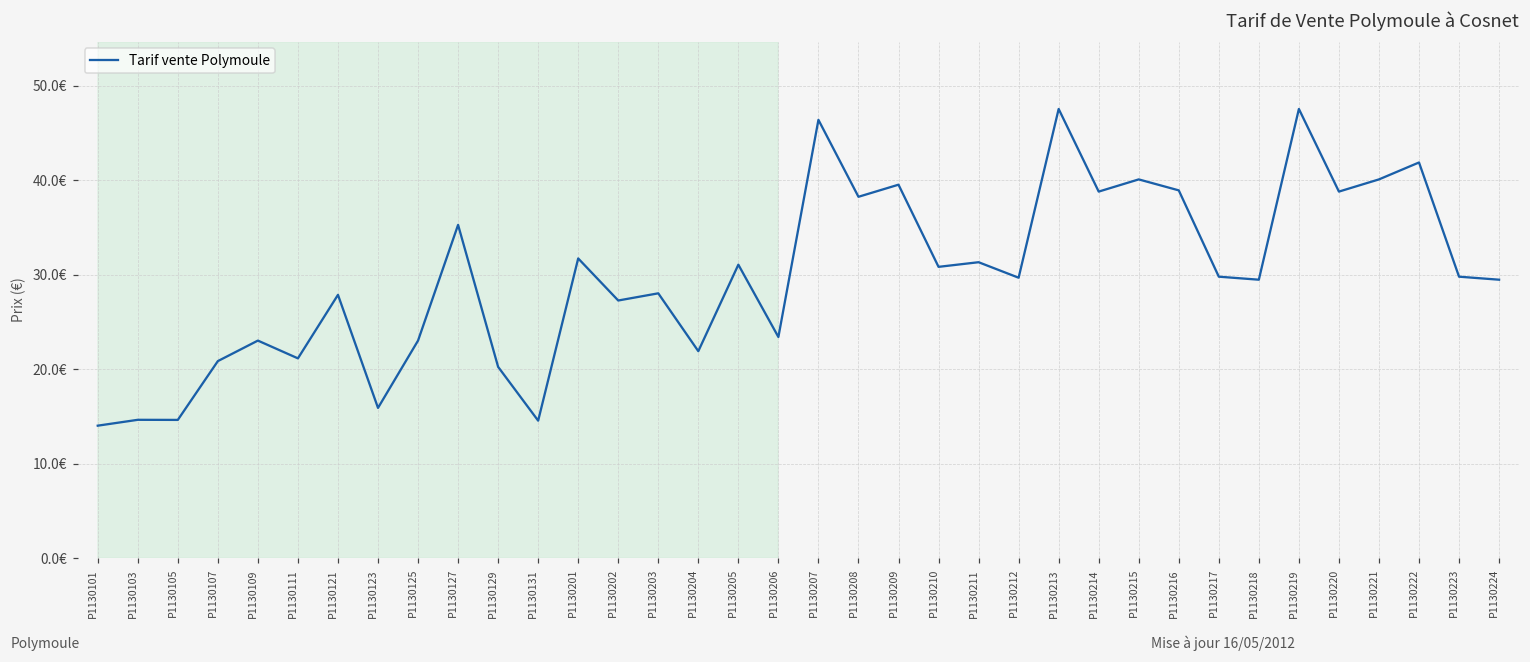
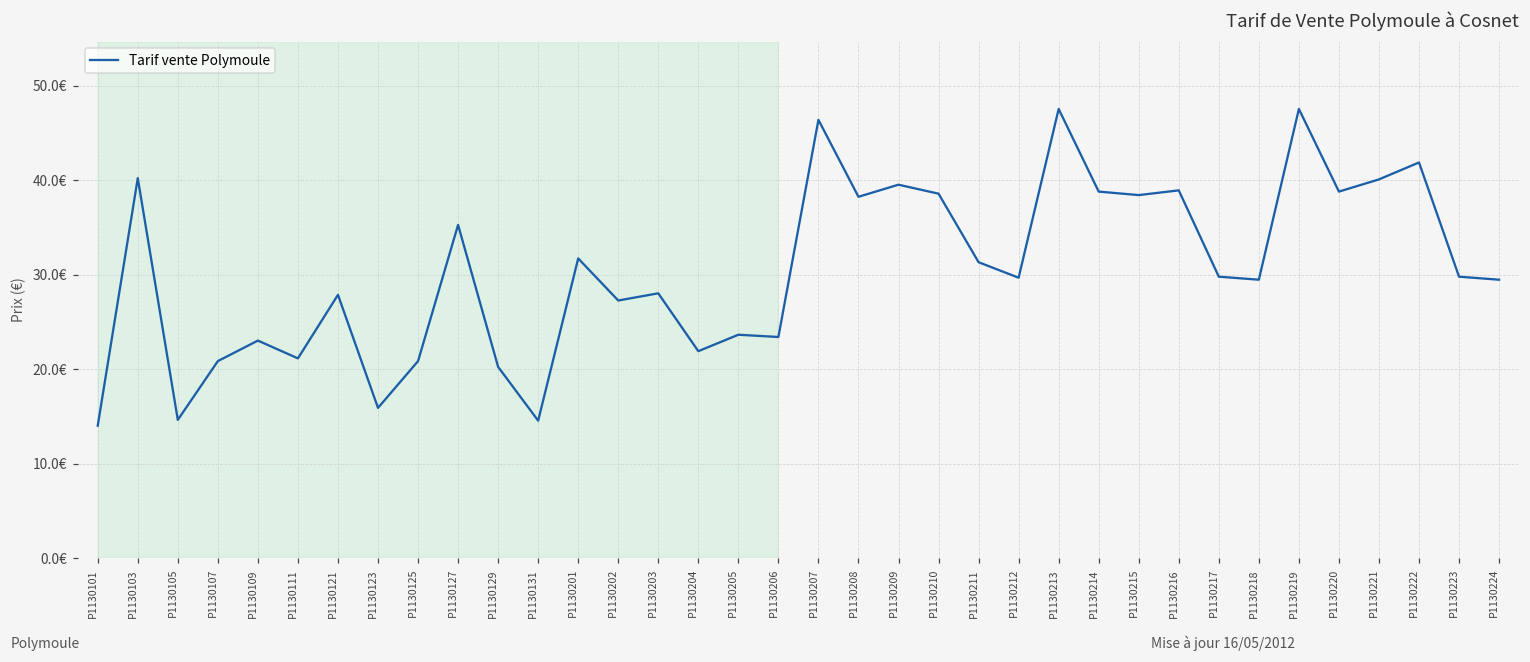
  {
    "P1130101": "14€",
-   "P1130103": "15€",
+   "P1130103": "40€",
    "P1130105": "15€",
    "P1130107": "21€",
    "P1130109": "23€",
    "P1130111": "21€",
    "P1130121": "28€",
    "P1130123": "16€",
-   "P1130125": "23€",
+   "P1130125": "21€",
    "P1130127": "35€",
    "P1130129": "20€",
    "P1130131": "15€",
    "P1130201": "32€",
    "P1130202": "27€",
    "P1130203": "28€",
    "P1130204": "22€",
-   "P1130205": "31€",
+   "P1130205": "24€",
    "P1130206": "23€",
    "P1130207": "46€",
    "P1130208": "38€",
    "P1130209": "40€",
-   "P1130210": "31€",
+   "P1130210": "39€",
    "P1130211": "31€",
    "P1130212": "30€",
    "P1130213": "48€",
    "P1130214": "39€",
-   "P1130215": "40€",
+   "P1130215": "38€",
    "P1130216": "39€",
    "P1130217": "30€",
    "P1130218": "29€",
    "P1130219": "48€",
    "P1130220": "39€",
    "P1130221": "40€",
    "P1130222": "42€",
    "P1130223": "30€",
    "P1130224": "29€"
  }
